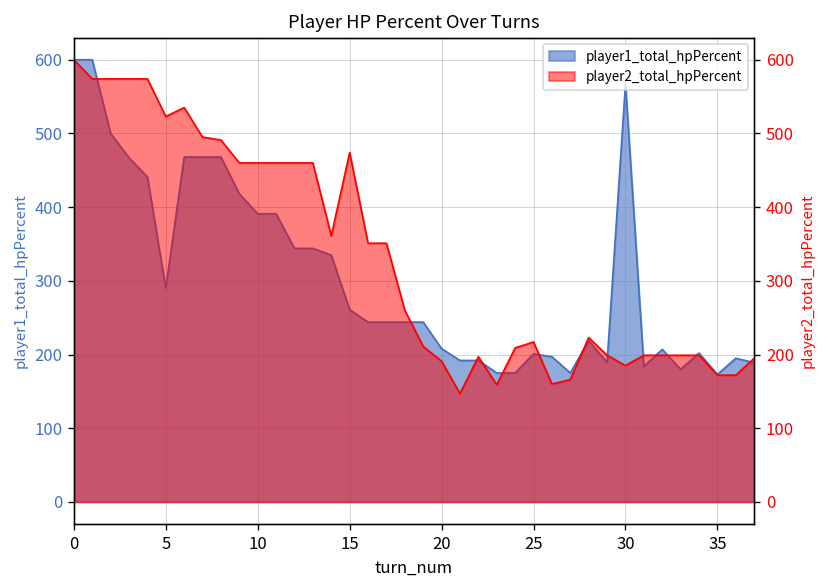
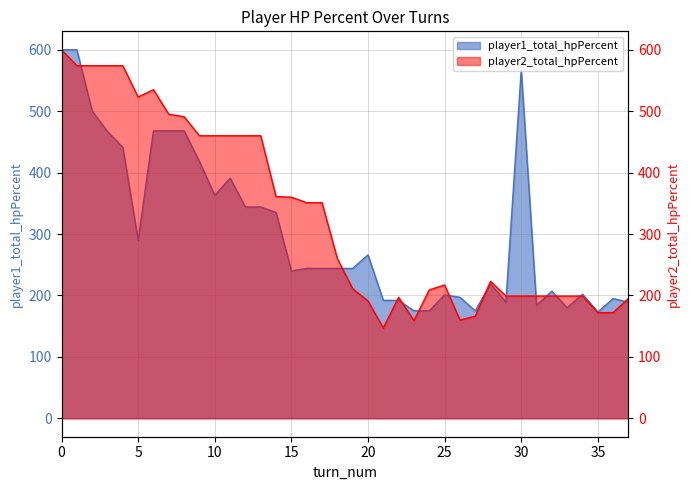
  {
    "player1_total_hpPercent": {
      "0": 600,
      "5": 290,
-     "10": 390,
-     "15": 260,
-     "20": 210,
+     "10": 360,
+     "15": 240,
+     "20": 270,
      "25": 200,
      "35": 170
    },
    "player2_total_hpPercent": {
      "0": 600,
      "5": 520,
      "10": 460,
-     "15": 470,
+     "15": 360,
      "20": 190,
      "25": 220,
-     "30": 190,
+     "30": 200,
      "35": 170
    }
  }
